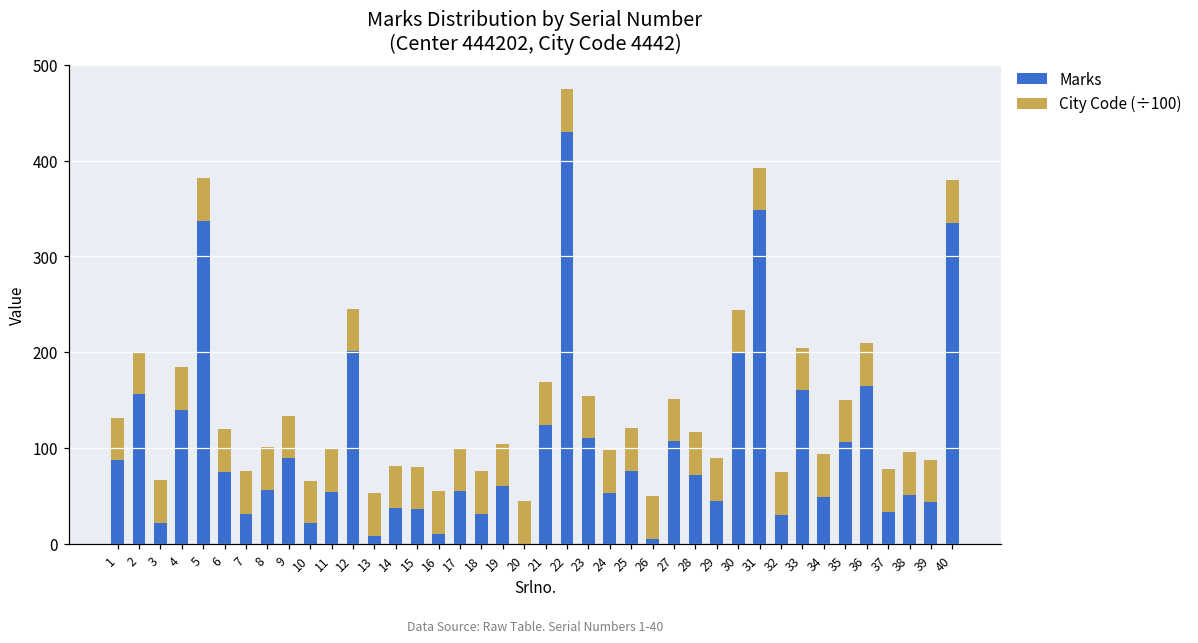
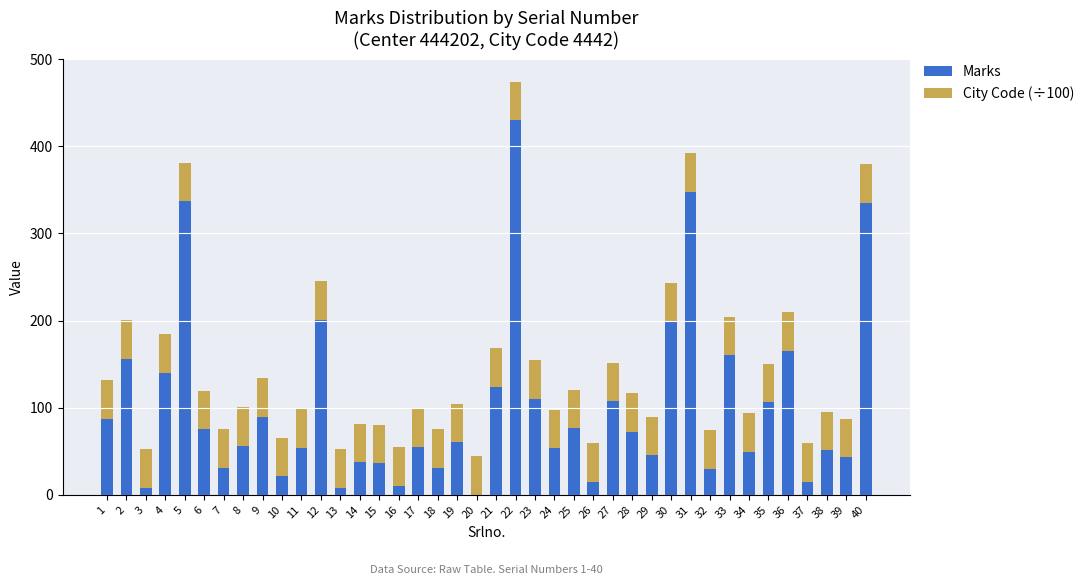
  {
    "Marks": {
      "1": 90,
      "2": 160,
-     "3": 20,
+     "3": 10,
      "4": 140,
      "5": 340,
      "6": 80,
      "7": 30,
      "8": 60,
      "9": 90,
      "10": 20,
      "11": 50,
      "12": 200,
      "13": 10,
      "14": 40,
      "15": 40,
      "16": 10,
      "17": 60,
      "18": 30,
      "19": 60,
      "20": 0,
      "21": 120,
      "22": 430,
      "23": 110,
      "24": 50,
      "25": 80,
-     "26": 10,
+     "26": 20,
      "27": 110,
      "28": 70,
      "29": 50,
      "30": 200,
      "31": 350,
      "32": 30,
      "33": 160,
      "34": 50,
      "35": 110,
      "36": 170,
-     "37": 30,
+     "37": 20,
      "38": 50,
      "39": 40,
      "40": 340
    },
    "City Code (÷100)": {
      "1": 40,
      "2": 40,
      "3": 40,
      "4": 40,
      "5": 40,
      "6": 40,
      "7": 40,
      "8": 40,
      "9": 40,
      "10": 40,
      "11": 40,
      "12": 40,
      "13": 40,
      "14": 40,
      "15": 40,
      "16": 40,
      "17": 40,
      "18": 40,
      "19": 40,
      "20": 40,
      "21": 40,
      "22": 40,
      "23": 40,
      "24": 40,
      "25": 40,
      "26": 40,
      "27": 40,
      "28": 40,
      "29": 40,
      "30": 40,
      "31": 40,
      "32": 40,
      "33": 40,
      "34": 40,
      "35": 40,
      "36": 40,
      "37": 40,
      "38": 40,
      "39": 40,
      "40": 40
    }
  }
